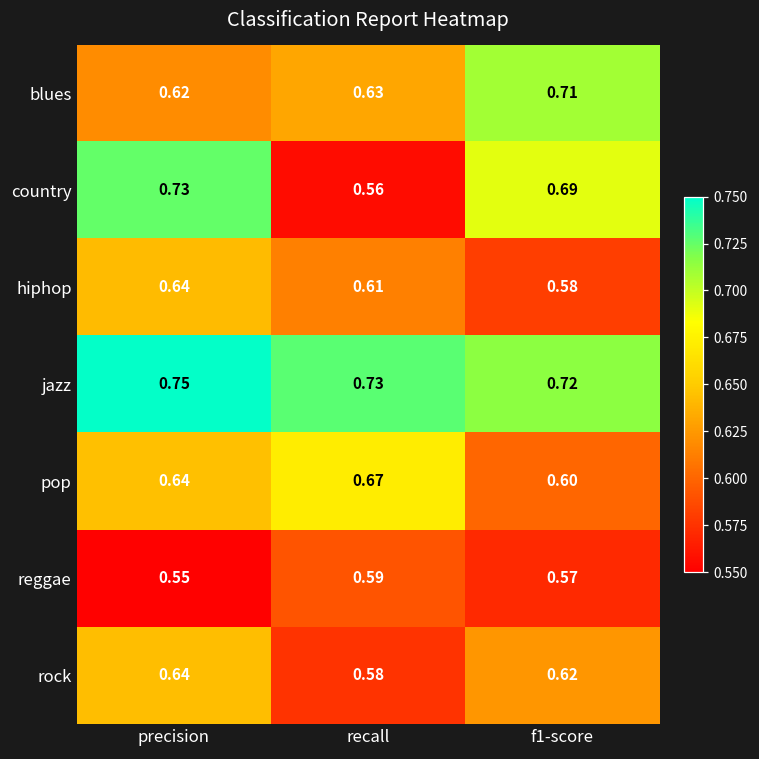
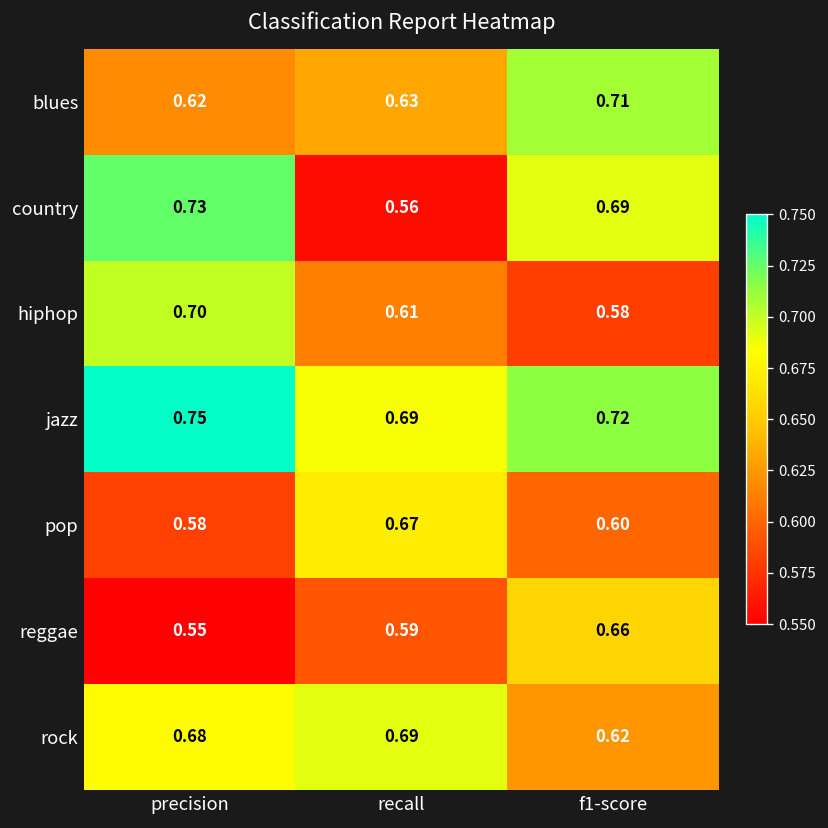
  {
    "blues": {
      "precision": 0.62,
      "recall": 0.63,
      "f1-score": 0.71
    },
    "country": {
      "precision": 0.73,
      "recall": 0.56,
      "f1-score": 0.69
    },
    "hiphop": {
-     "precision": 0.64,
+     "precision": 0.70,
      "recall": 0.61,
      "f1-score": 0.58
    },
    "jazz": {
      "precision": 0.75,
-     "recall": 0.73,
+     "recall": 0.69,
      "f1-score": 0.72
    },
    "pop": {
-     "precision": 0.64,
+     "precision": 0.58,
      "recall": 0.67,
      "f1-score": 0.60
    },
    "reggae": {
      "precision": 0.55,
      "recall": 0.59,
-     "f1-score": 0.57
+     "f1-score": 0.66
    },
    "rock": {
-     "precision": 0.64,
-     "recall": 0.58,
+     "precision": 0.68,
+     "recall": 0.69,
      "f1-score": 0.62
    }
  }
